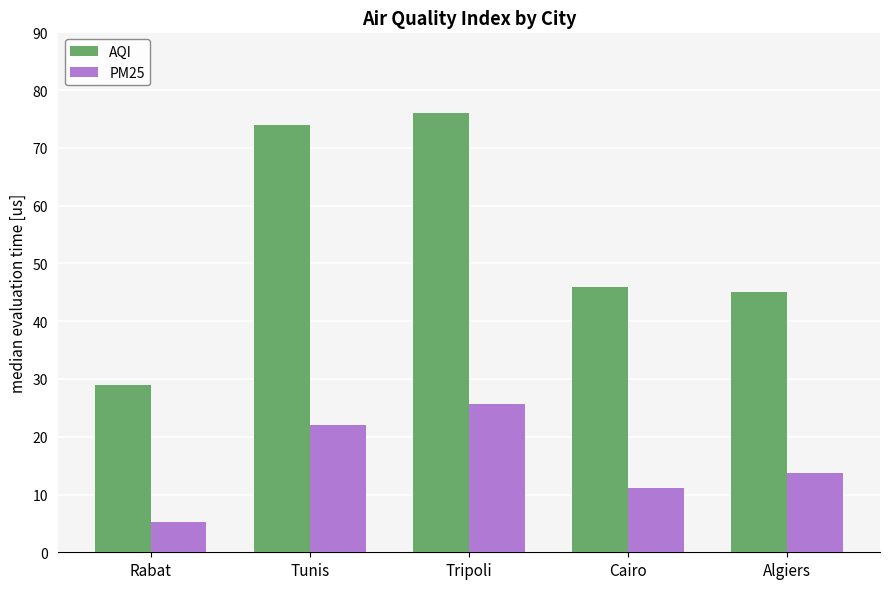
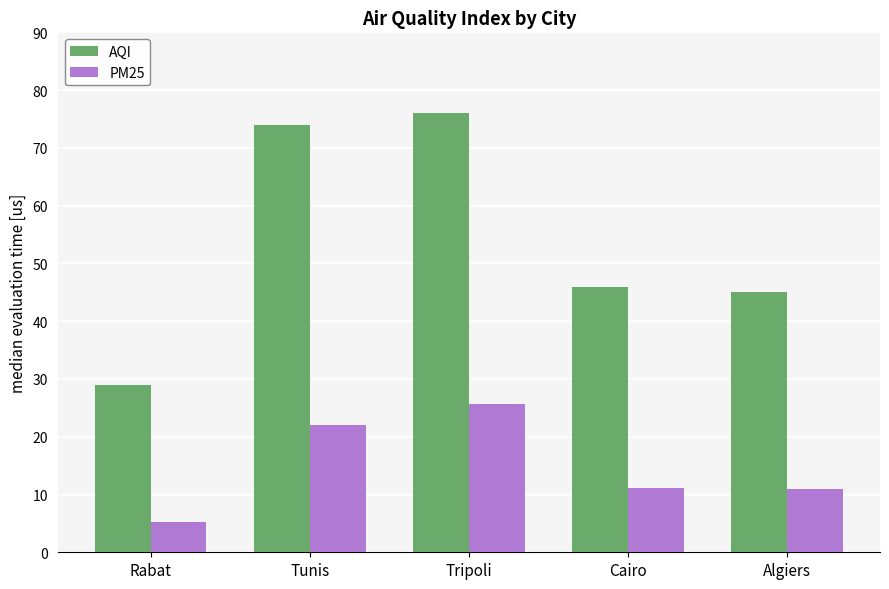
  {
    "AQI": {
      "Rabat": 29,
      "Tunis": 74,
      "Tripoli": 76,
      "Cairo": 46,
      "Algiers": 45
    },
    "PM25": {
      "Rabat": 5,
      "Tunis": 22,
      "Tripoli": 26,
      "Cairo": 11,
-     "Algiers": 14
+     "Algiers": 11
    }
  }
